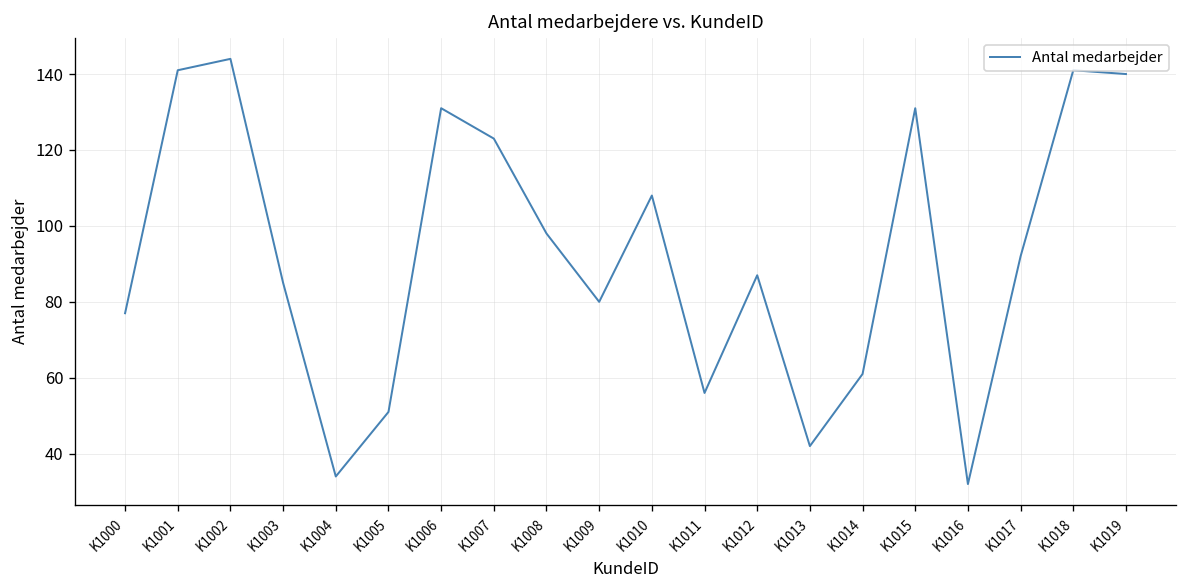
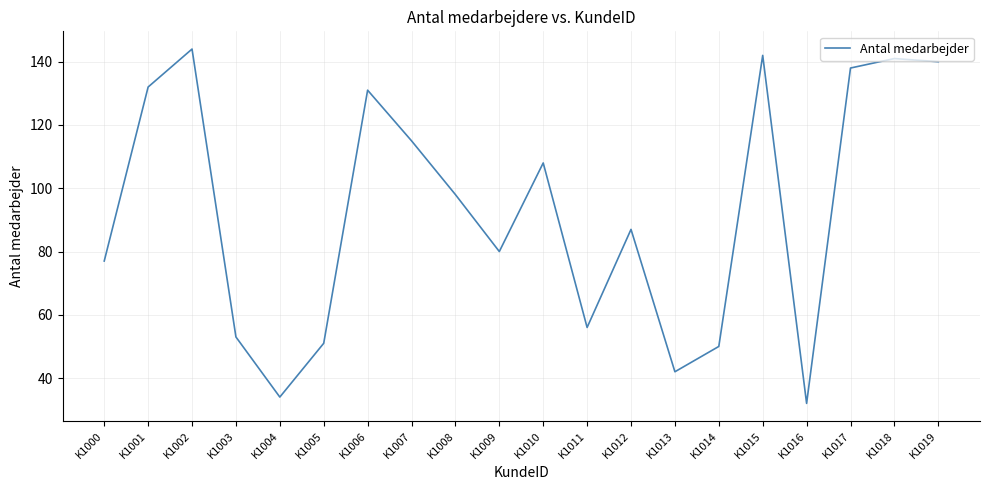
  {
    "K1000": 77,
-   "K1001": 141,
+   "K1001": 132,
    "K1002": 144,
-   "K1003": 85,
+   "K1003": 53,
    "K1004": 34,
    "K1005": 51,
    "K1006": 131,
-   "K1007": 123,
+   "K1007": 115,
    "K1008": 98,
    "K1009": 80,
    "K1010": 108,
    "K1011": 56,
    "K1012": 87,
    "K1013": 42,
-   "K1014": 61,
-   "K1015": 131,
+   "K1014": 50,
+   "K1015": 142,
    "K1016": 32,
-   "K1017": 92,
+   "K1017": 138,
    "K1019": 140
  }
